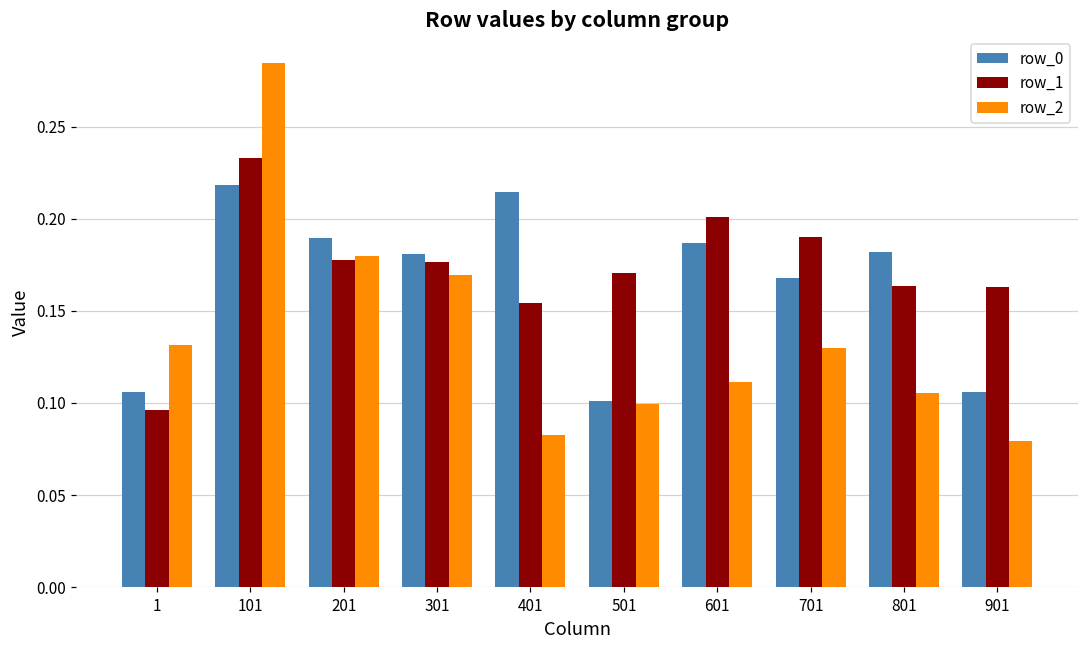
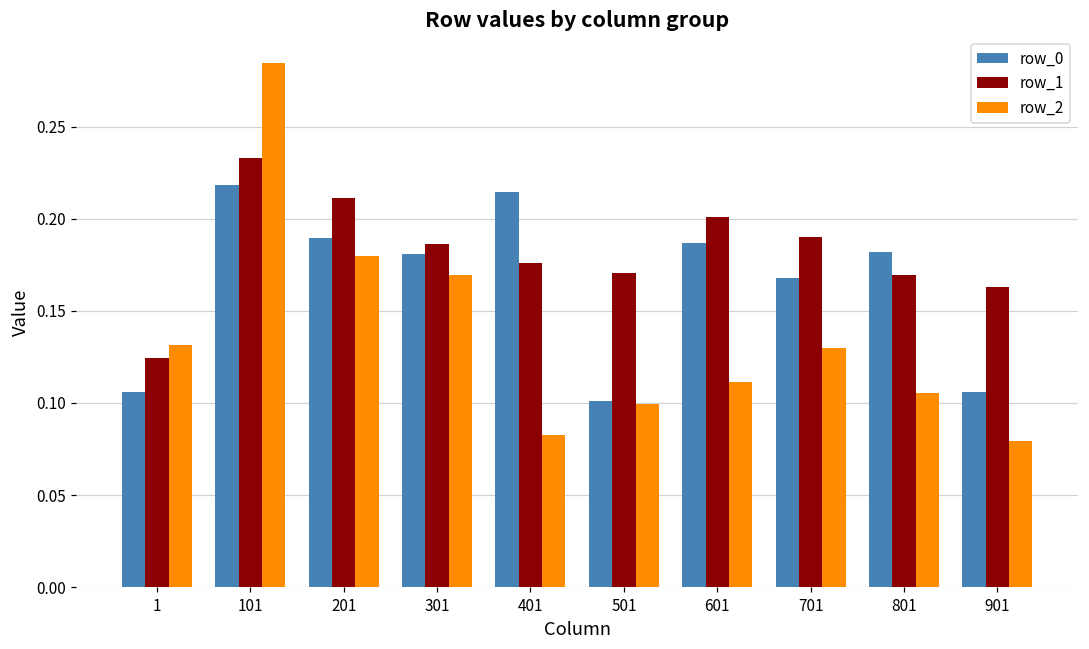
  {
    "row_0": {
      "1": 0.106,
      "101": 0.218,
      "201": 0.190,
      "301": 0.181,
      "401": 0.215,
      "501": 0.101,
      "601": 0.187,
      "701": 0.168,
      "801": 0.182,
      "901": 0.106
    },
    "row_1": {
-     "1": 0.096,
+     "1": 0.125,
      "101": 0.233,
-     "201": 0.177,
-     "301": 0.176,
-     "401": 0.154,
+     "201": 0.211,
+     "301": 0.186,
+     "401": 0.176,
      "501": 0.171,
      "601": 0.201,
      "701": 0.190,
-     "801": 0.164,
+     "801": 0.169,
      "901": 0.163
    },
    "row_2": {
      "1": 0.131,
      "101": 0.285,
      "201": 0.180,
      "301": 0.169,
      "401": 0.083,
      "501": 0.099,
      "601": 0.111,
      "701": 0.130,
      "801": 0.105,
      "901": 0.080
    }
  }
